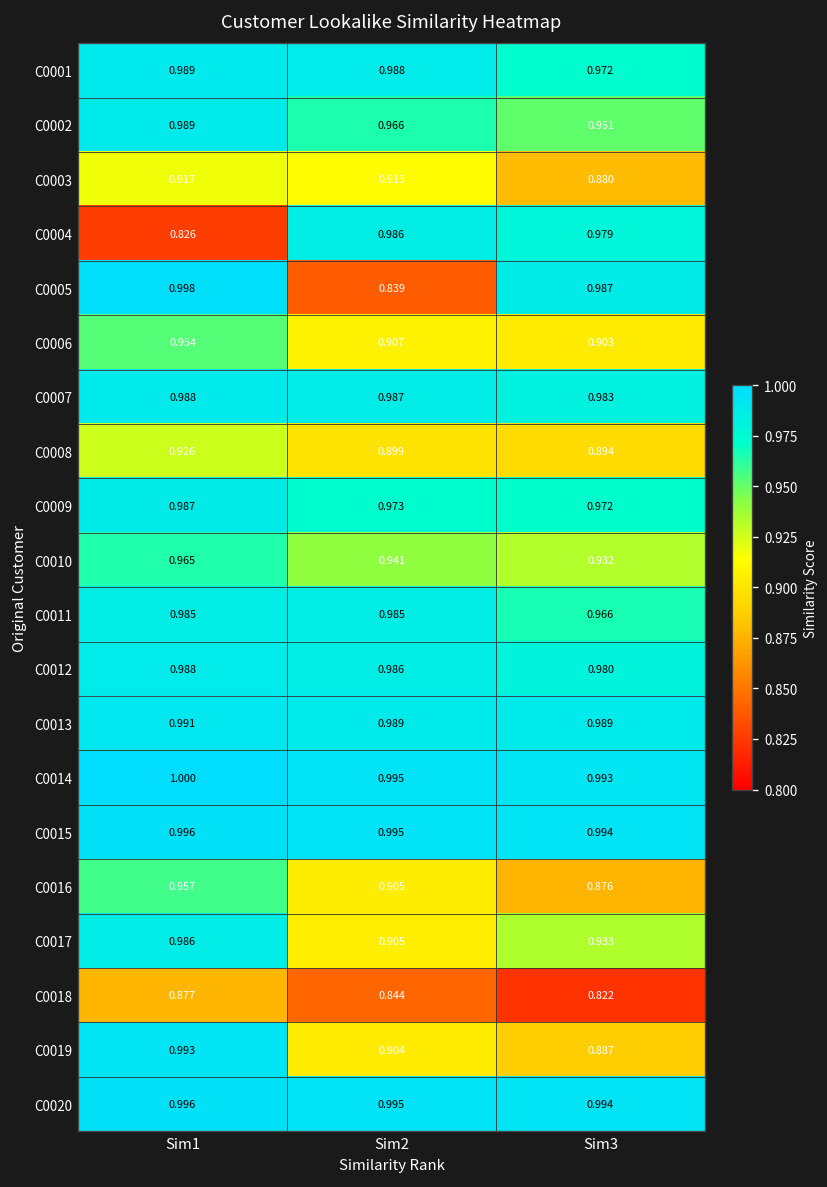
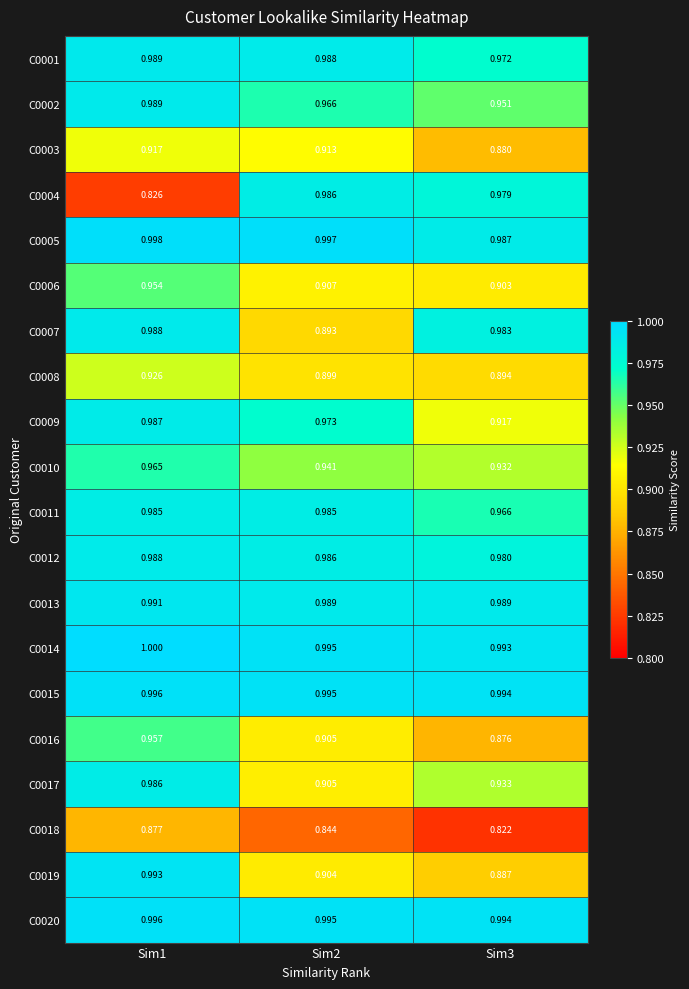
  {
    "C0001": {
      "Sim1": 0.989,
      "Sim2": 0.988,
      "Sim3": 0.972
    },
    "C0002": {
      "Sim1": 0.989,
      "Sim2": 0.966,
      "Sim3": 0.951
    },
    "C0003": {
      "Sim1": 0.917,
      "Sim2": 0.913,
      "Sim3": 0.880
    },
    "C0004": {
      "Sim1": 0.826,
      "Sim2": 0.986,
      "Sim3": 0.979
    },
    "C0005": {
      "Sim1": 0.998,
-     "Sim2": 0.839,
+     "Sim2": 0.997,
      "Sim3": 0.987
    },
    "C0006": {
      "Sim1": 0.954,
      "Sim2": 0.907,
      "Sim3": 0.903
    },
    "C0007": {
      "Sim1": 0.988,
-     "Sim2": 0.987,
+     "Sim2": 0.893,
      "Sim3": 0.983
    },
    "C0008": {
      "Sim1": 0.926,
      "Sim2": 0.899,
      "Sim3": 0.894
    },
    "C0009": {
      "Sim1": 0.987,
      "Sim2": 0.973,
-     "Sim3": 0.972
+     "Sim3": 0.917
    },
    "C0010": {
      "Sim1": 0.965,
      "Sim2": 0.941,
      "Sim3": 0.932
    },
    "C0011": {
      "Sim1": 0.985,
      "Sim2": 0.985,
      "Sim3": 0.966
    },
    "C0012": {
      "Sim1": 0.988,
      "Sim2": 0.986,
      "Sim3": 0.980
    },
    "C0013": {
      "Sim1": 0.991,
      "Sim2": 0.989,
      "Sim3": 0.989
    },
    "C0014": {
      "Sim1": 1.000,
      "Sim2": 0.995,
      "Sim3": 0.993
    },
    "C0015": {
      "Sim1": 0.996,
      "Sim2": 0.995,
      "Sim3": 0.994
    },
    "C0016": {
      "Sim1": 0.957,
      "Sim2": 0.905,
      "Sim3": 0.876
    },
    "C0017": {
      "Sim1": 0.986,
      "Sim2": 0.905,
      "Sim3": 0.933
    },
    "C0018": {
      "Sim1": 0.877,
      "Sim2": 0.844,
      "Sim3": 0.822
    },
    "C0019": {
      "Sim1": 0.993,
      "Sim2": 0.904,
      "Sim3": 0.887
    },
    "C0020": {
      "Sim1": 0.996,
      "Sim2": 0.995,
      "Sim3": 0.994
    }
  }
